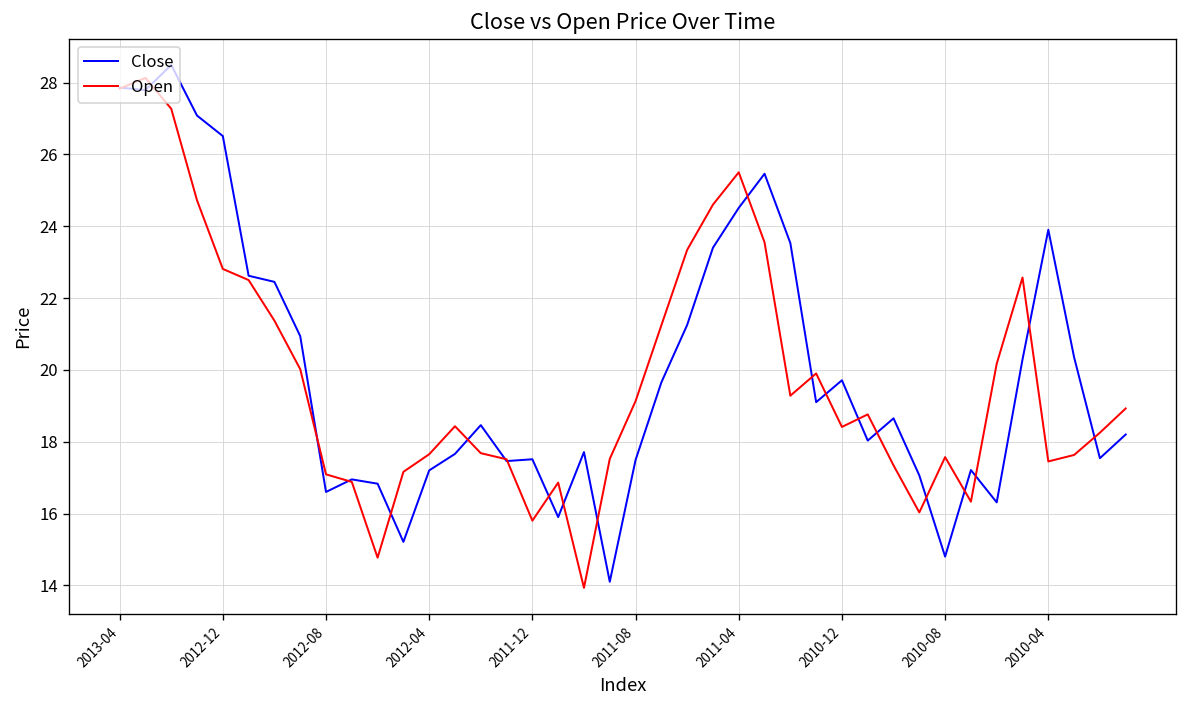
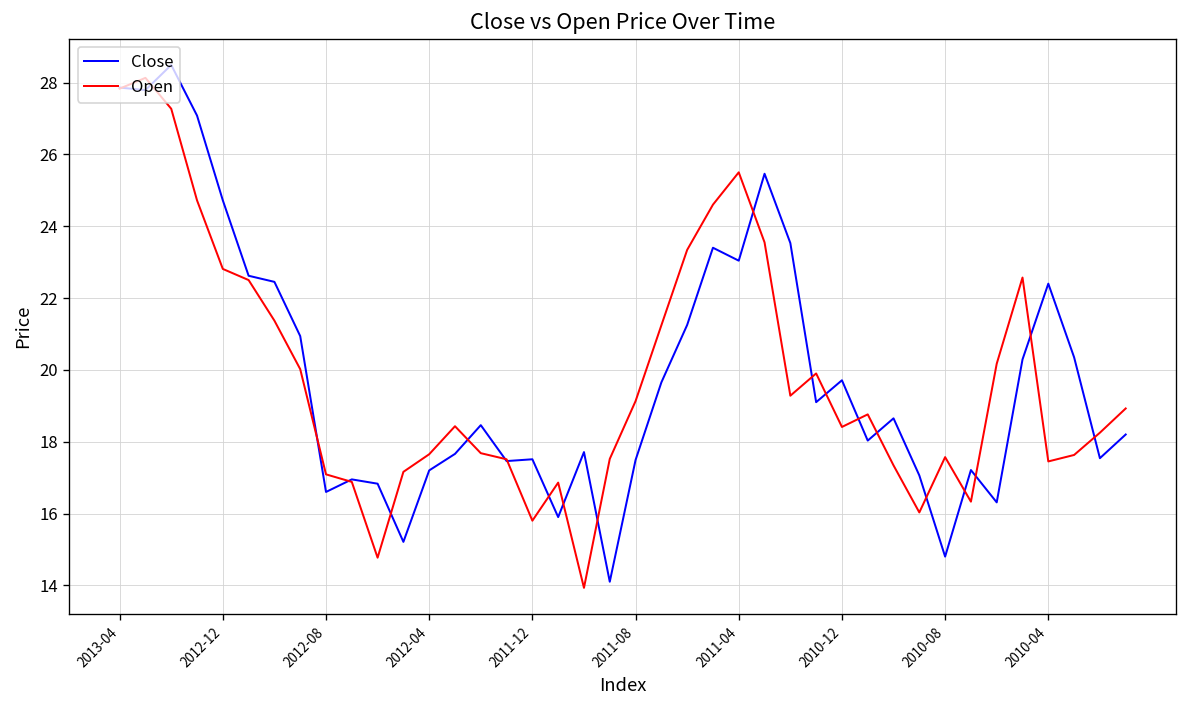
  {
    "Close": {
-     "2012-12": 26.5,
+     "2012-12": 24.7,
      "2012-08": 16.6,
      "2012-04": 17.2,
      "2011-12": 17.5,
      "2011-08": 17.5,
-     "2011-04": 24.5,
+     "2011-04": 23.0,
      "2010-12": 19.7,
      "2010-08": 14.8,
-     "2010-04": 23.9
+     "2010-04": 22.4
    },
    "Open": {
      "2012-12": 22.8,
      "2012-08": 17.1,
      "2012-04": 17.7,
      "2011-12": 15.8,
      "2011-08": 19.1,
      "2011-04": 25.5,
      "2010-12": 18.4,
      "2010-08": 17.6,
      "2010-04": 17.5
    }
  }
